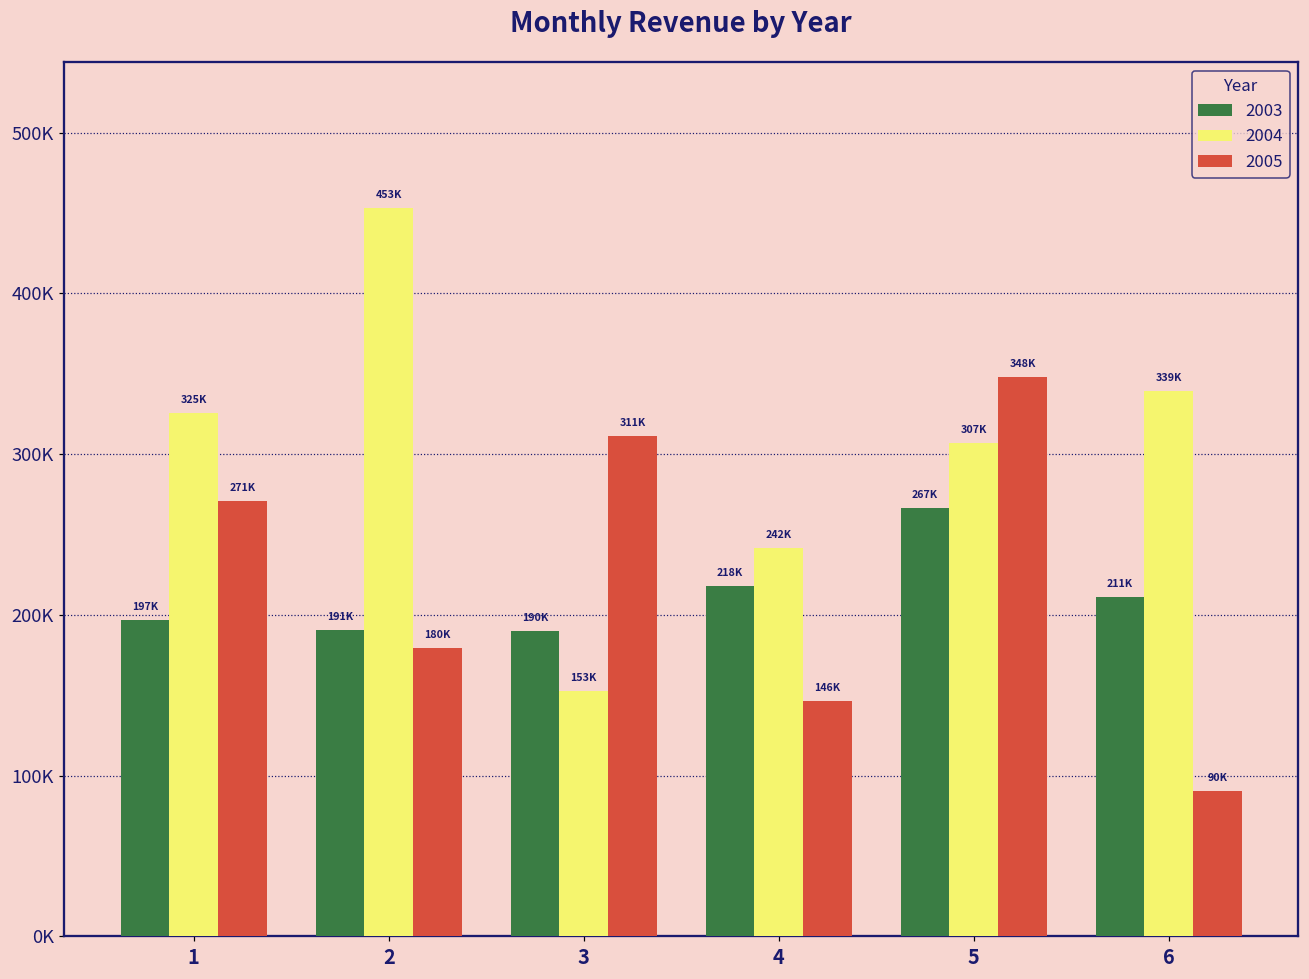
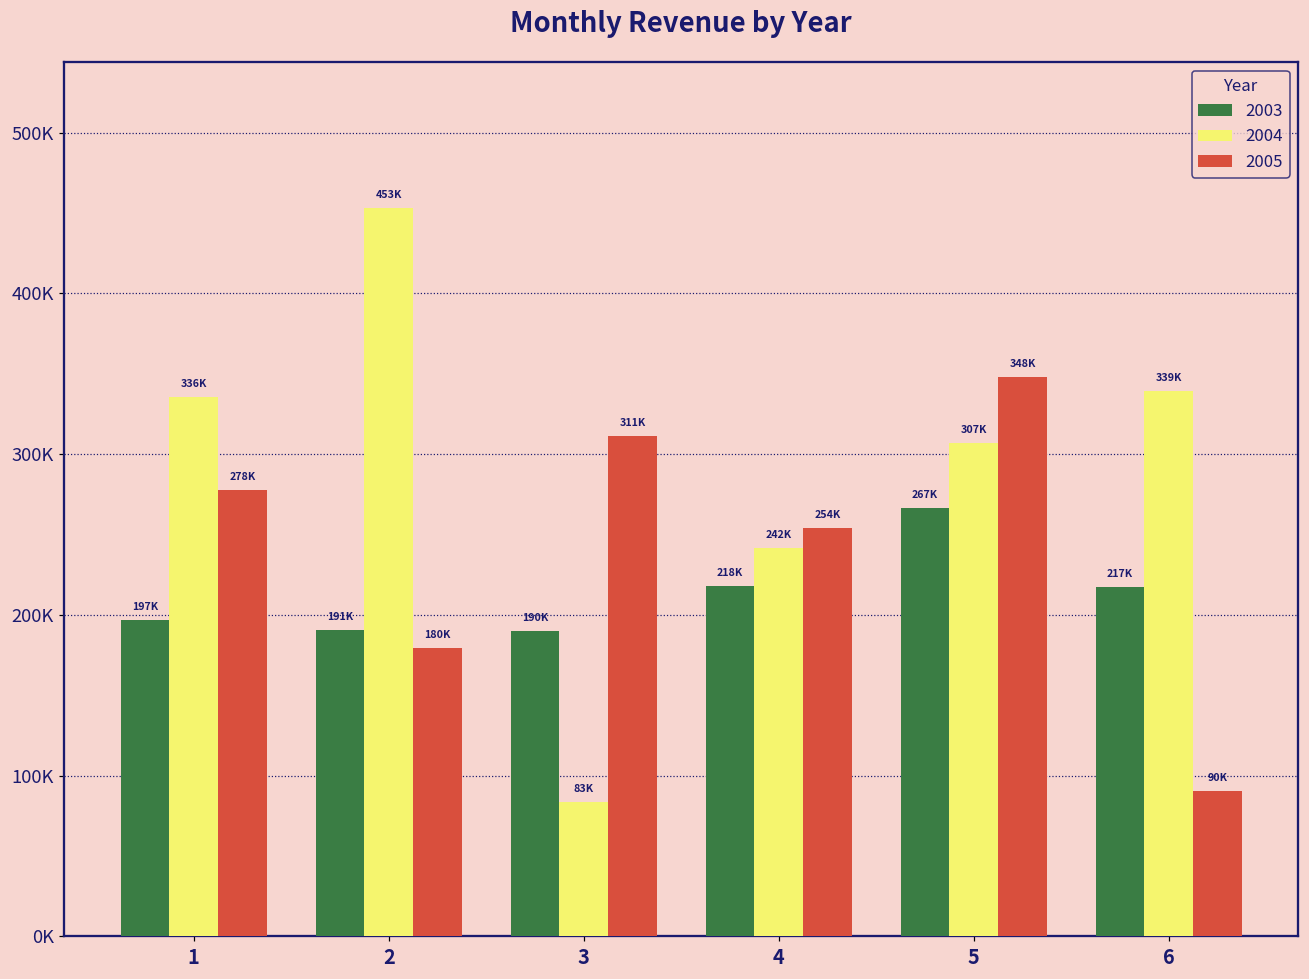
  {
    "2003": {
      "1": "197K",
      "2": "191K",
      "3": "190K",
      "4": "218K",
      "5": "267K",
-     "6": "211K"
+     "6": "217K"
    },
    "2004": {
-     "1": "325K",
+     "1": "336K",
      "2": "453K",
-     "3": "153K",
+     "3": "83K",
      "4": "242K",
      "5": "307K",
      "6": "339K"
    },
    "2005": {
-     "1": "271K",
+     "1": "278K",
      "2": "180K",
      "3": "311K",
-     "4": "146K",
+     "4": "254K",
      "5": "348K",
      "6": "90K"
    }
  }
